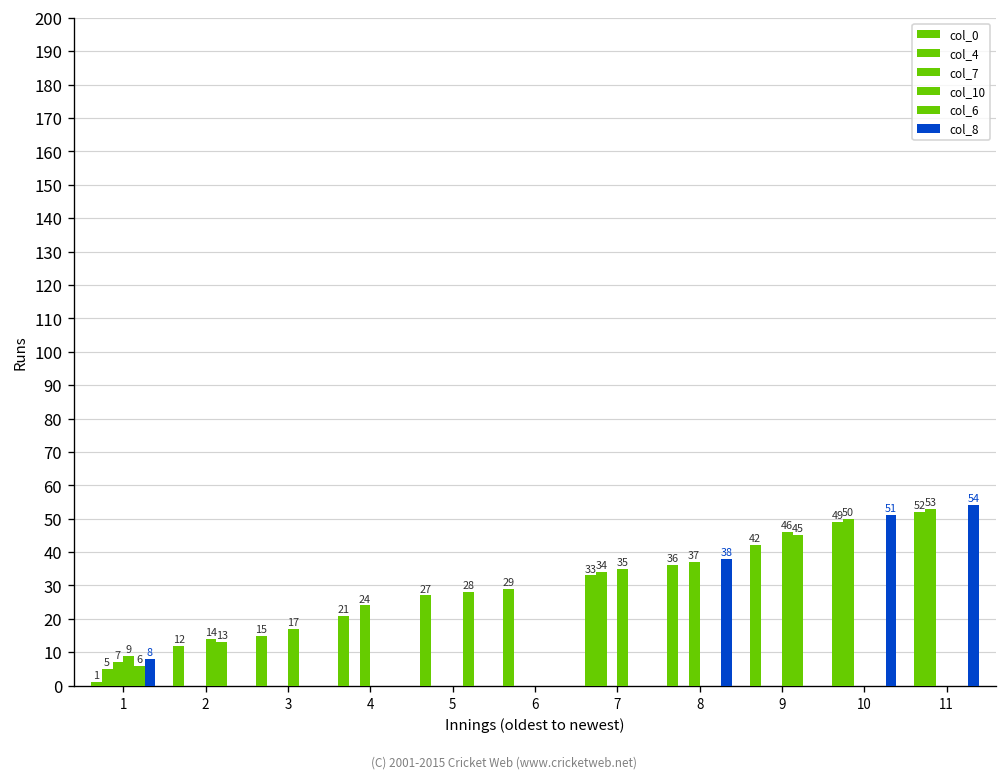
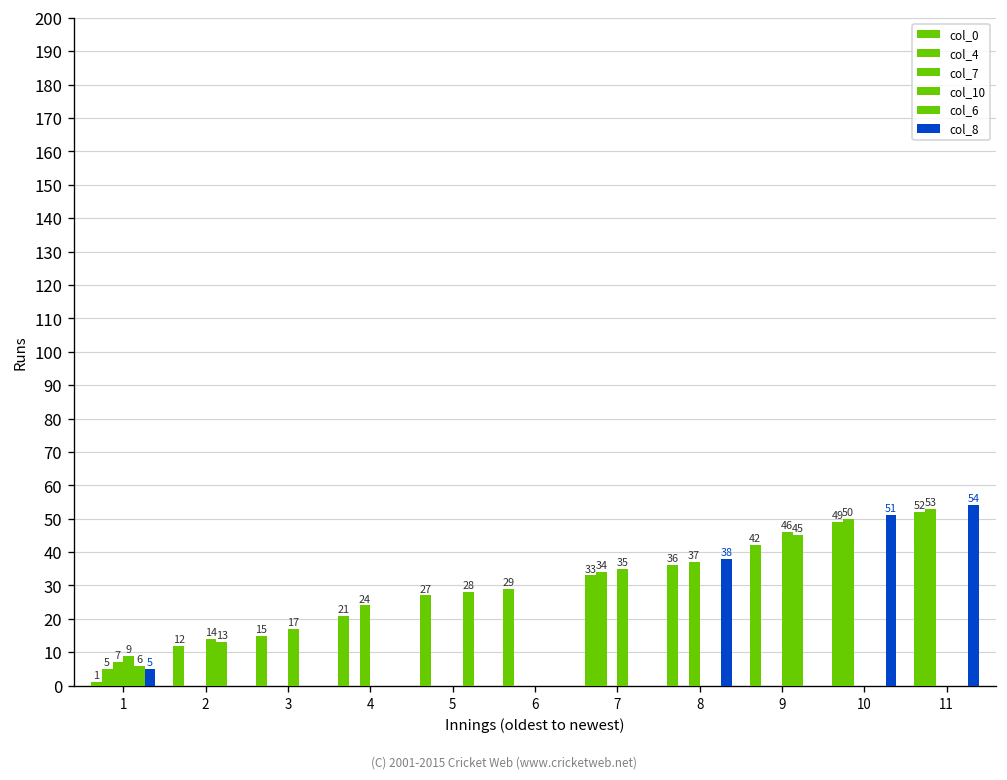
  {
    "col_8": {
-     "1": 8,
+     "1": 5,
      "8": 38,
      "10": 51,
      "11": 54
    }
  }
